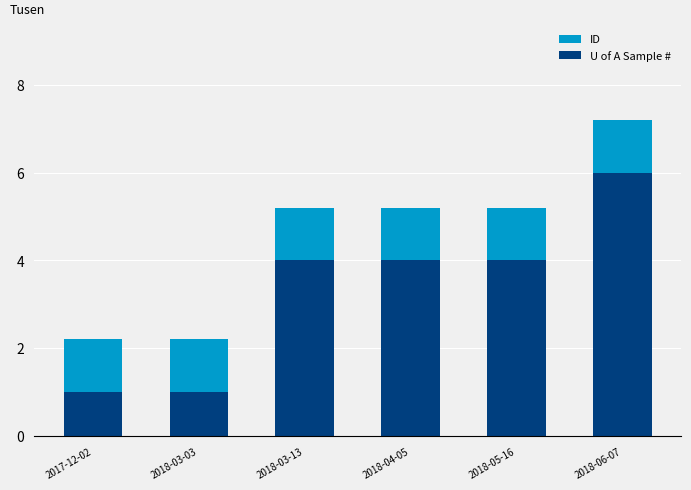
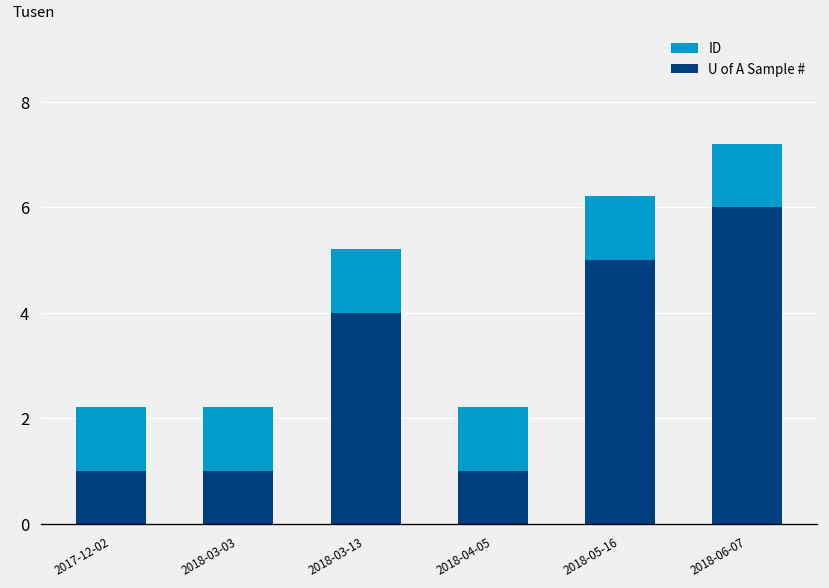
  {
    "U of A Sample #": {
      "2017-12-02": 1,
      "2018-03-03": 1,
      "2018-03-13": 4,
-     "2018-04-05": 4,
-     "2018-05-16": 4,
+     "2018-04-05": 1,
+     "2018-05-16": 5,
      "2018-06-07": 6
    },
    "ID": {
      "2017-12-02": 1.2,
      "2018-03-03": 1.2,
      "2018-03-13": 1.2,
      "2018-04-05": 1.2,
      "2018-05-16": 1.2,
      "2018-06-07": 1.2
    }
  }
